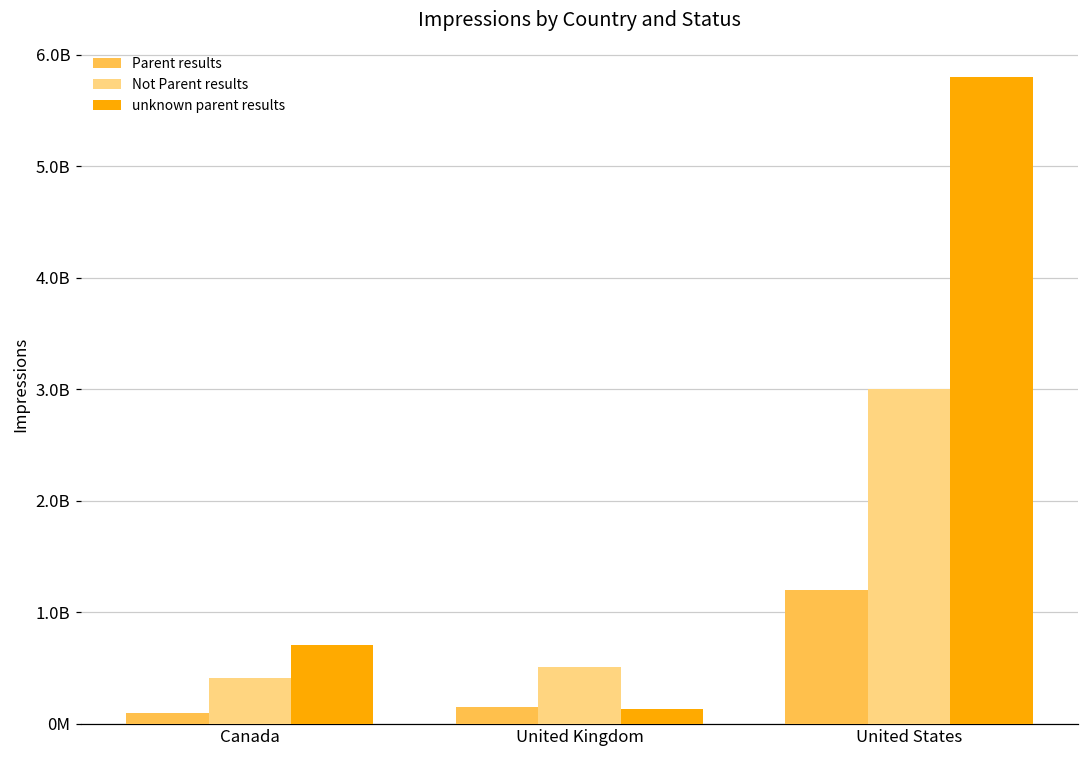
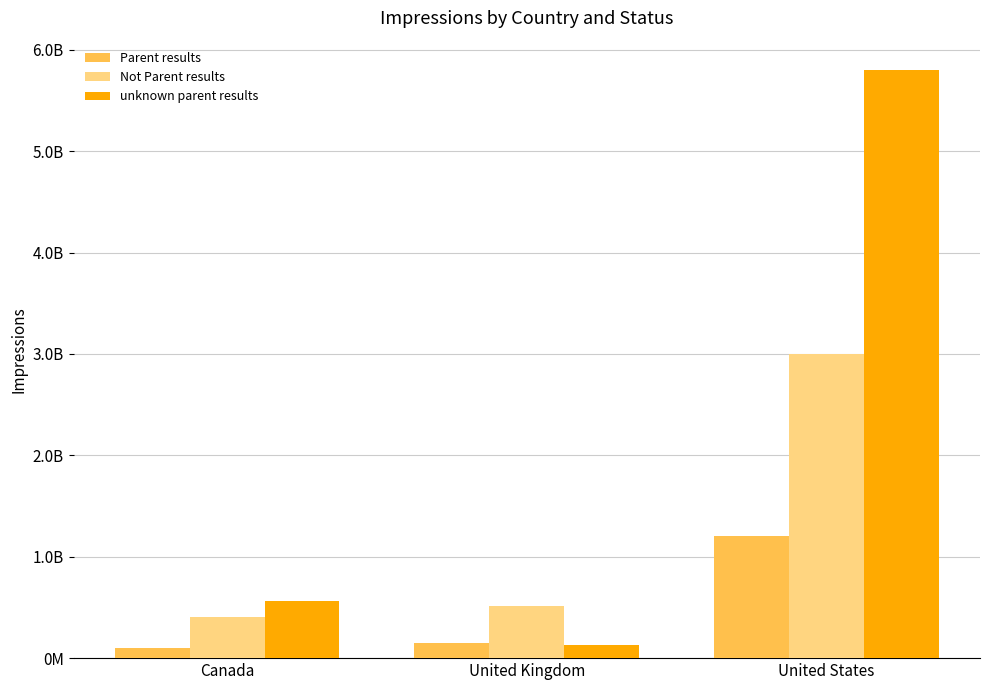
  {
    "unknown parent results": {
-     "Canada": 710000000,
+     "Canada": 560000000,
      "United Kingdom": 130000000,
      "United States": 5800000000
    }
  }
